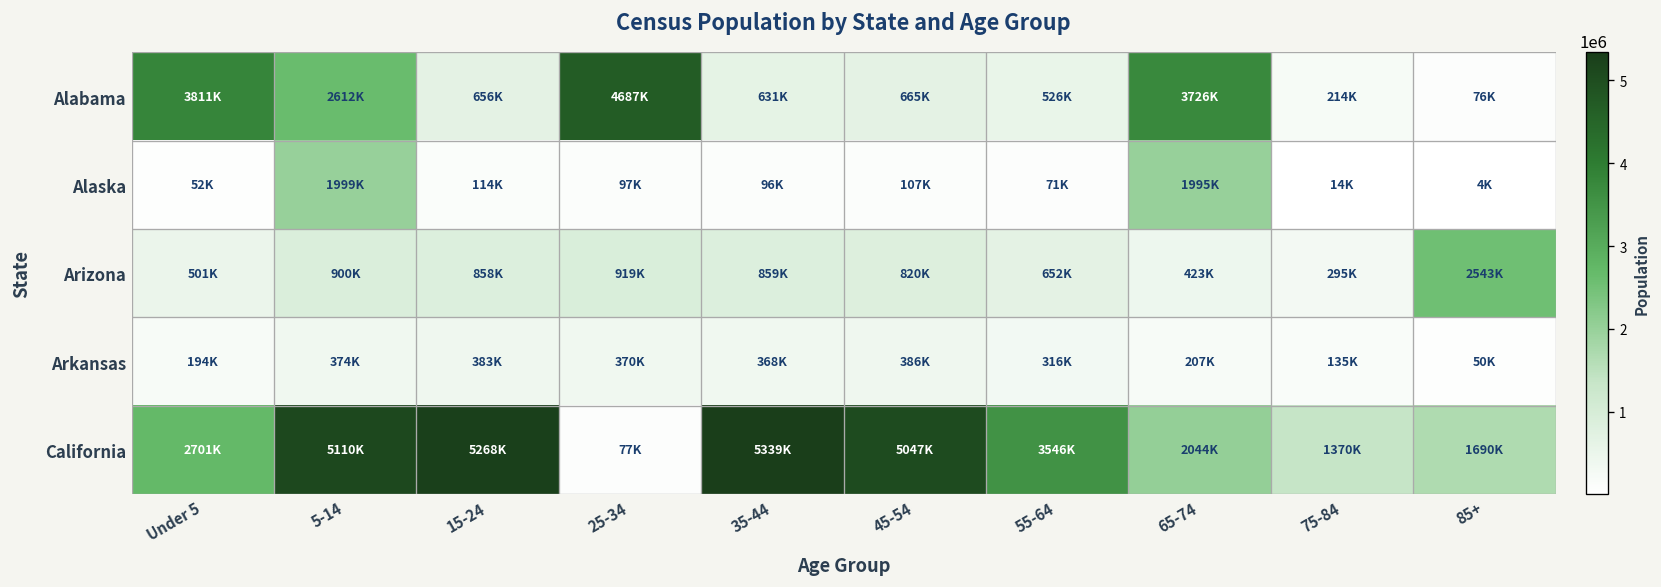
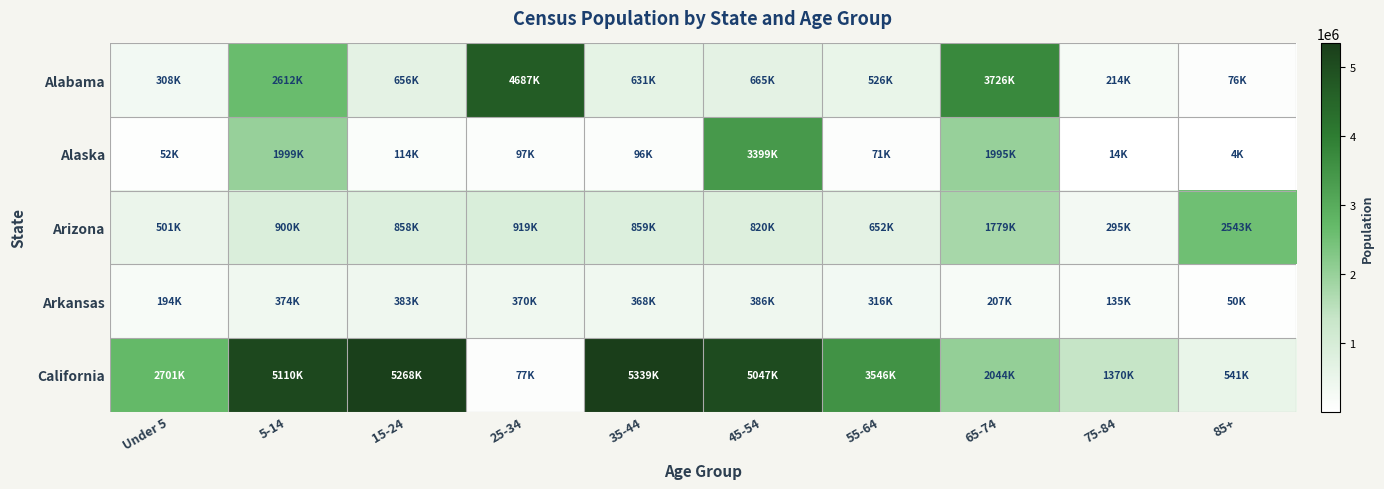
  {
    "Alabama": {
-     "Under 5": "3811K",
+     "Under 5": "308K",
      "5-14": "2612K",
      "15-24": "656K",
      "25-34": "4687K",
      "35-44": "631K",
      "45-54": "665K",
      "55-64": "526K",
      "65-74": "3726K",
      "75-84": "214K",
      "85+": "76K"
    },
    "Alaska": {
      "Under 5": "52K",
      "5-14": "1999K",
      "15-24": "114K",
      "25-34": "97K",
      "35-44": "96K",
-     "45-54": "107K",
+     "45-54": "3399K",
      "55-64": "71K",
      "65-74": "1995K",
      "75-84": "14K",
      "85+": "4K"
    },
    "Arizona": {
      "Under 5": "501K",
      "5-14": "900K",
      "15-24": "858K",
      "25-34": "919K",
      "35-44": "859K",
      "45-54": "820K",
      "55-64": "652K",
-     "65-74": "423K",
+     "65-74": "1779K",
      "75-84": "295K",
      "85+": "2543K"
    },
    "Arkansas": {
      "Under 5": "194K",
      "5-14": "374K",
      "15-24": "383K",
      "25-34": "370K",
      "35-44": "368K",
      "45-54": "386K",
      "55-64": "316K",
      "65-74": "207K",
      "75-84": "135K",
      "85+": "50K"
    },
    "California": {
      "Under 5": "2701K",
      "5-14": "5110K",
      "15-24": "5268K",
      "25-34": "77K",
      "35-44": "5339K",
      "45-54": "5047K",
      "55-64": "3546K",
      "65-74": "2044K",
      "75-84": "1370K",
-     "85+": "1690K"
+     "85+": "541K"
    }
  }
